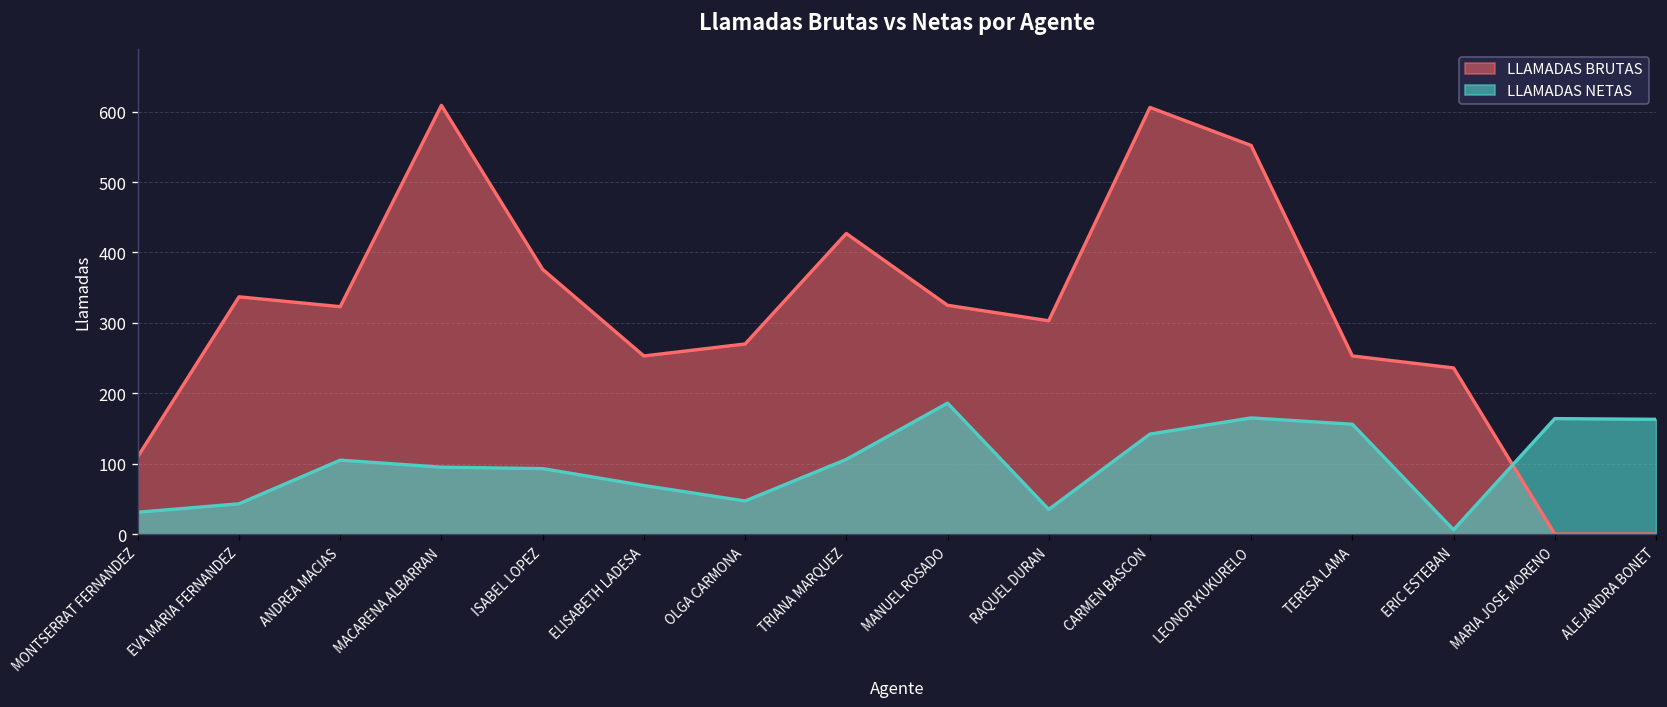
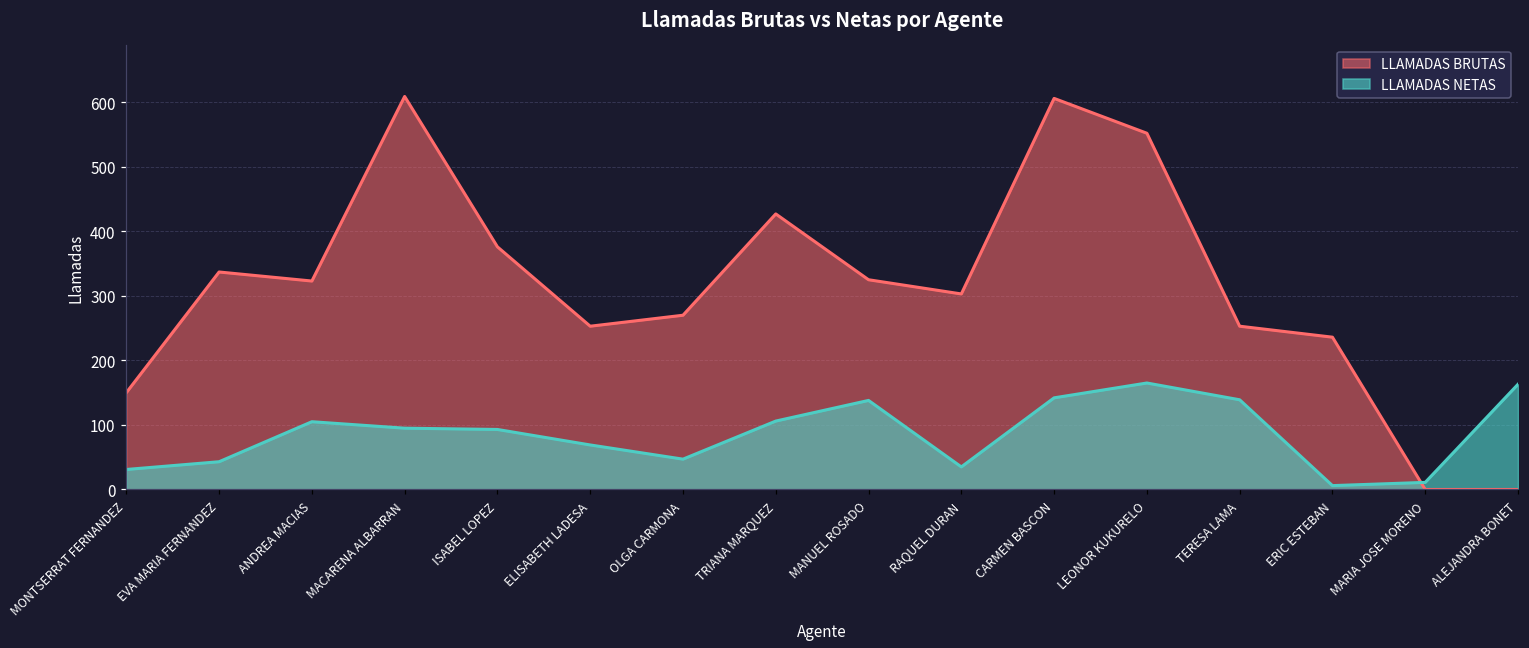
  {
    "LLAMADAS BRUTAS": {
-     "MONTSERRAT FERNANDEZ": 110,
+     "MONTSERRAT FERNANDEZ": 150,
      "EVA MARIA FERNANDEZ": 340,
      "ANDREA MACIAS": 320,
      "MACARENA ALBARRAN": 610,
      "ISABEL LOPEZ": 380,
      "ELISABETH LADESA": 250,
      "OLGA CARMONA": 270,
      "TRIANA MARQUEZ": 430,
      "MANUEL ROSADO": 330,
      "RAQUEL DURAN": 300,
      "CARMEN BASCON": 610,
      "LEONOR KUKURELO": 550,
      "TERESA LAMA": 250,
      "ERIC ESTEBAN": 240,
      "MARIA JOSE MORENO": 0,
      "ALEJANDRA BONET": 0
    },
    "LLAMADAS NETAS": {
      "MONTSERRAT FERNANDEZ": 30,
      "EVA MARIA FERNANDEZ": 40,
      "ANDREA MACIAS": 110,
      "MACARENA ALBARRAN": 100,
      "ISABEL LOPEZ": 90,
      "ELISABETH LADESA": 70,
      "OLGA CARMONA": 50,
      "TRIANA MARQUEZ": 110,
-     "MANUEL ROSADO": 190,
+     "MANUEL ROSADO": 140,
      "RAQUEL DURAN": 40,
      "CARMEN BASCON": 140,
      "LEONOR KUKURELO": 170,
-     "TERESA LAMA": 160,
+     "TERESA LAMA": 140,
      "ERIC ESTEBAN": 10,
-     "MARIA JOSE MORENO": 160,
+     "MARIA JOSE MORENO": 10,
      "ALEJANDRA BONET": 160
    }
  }
